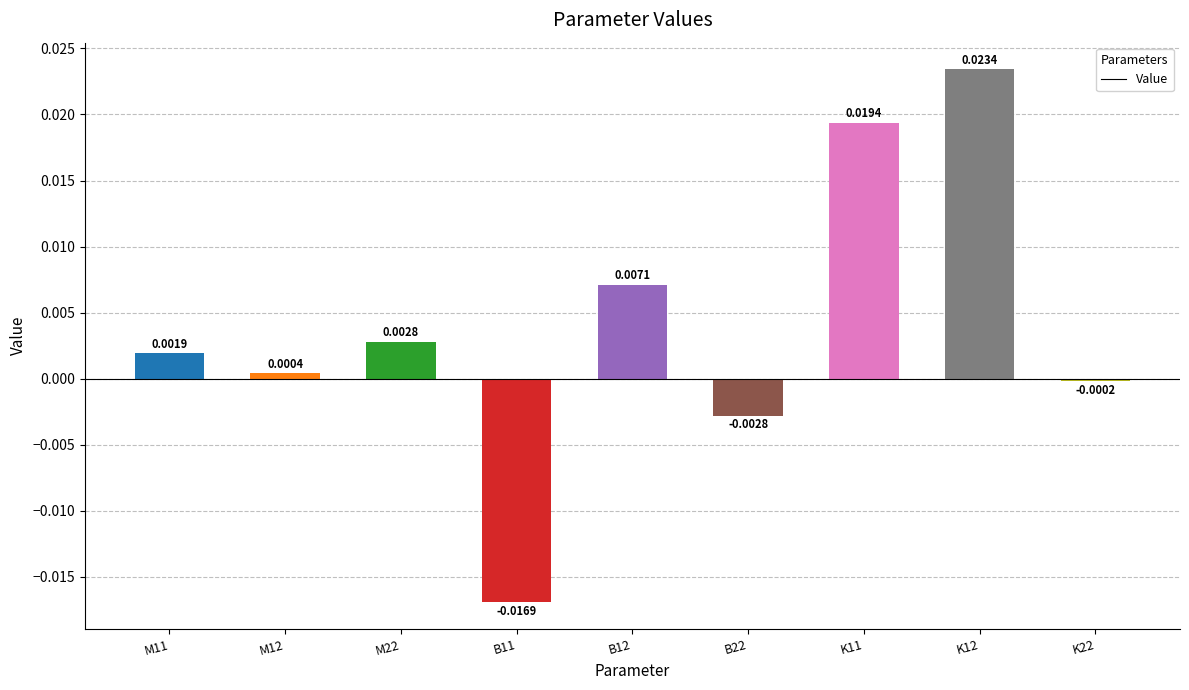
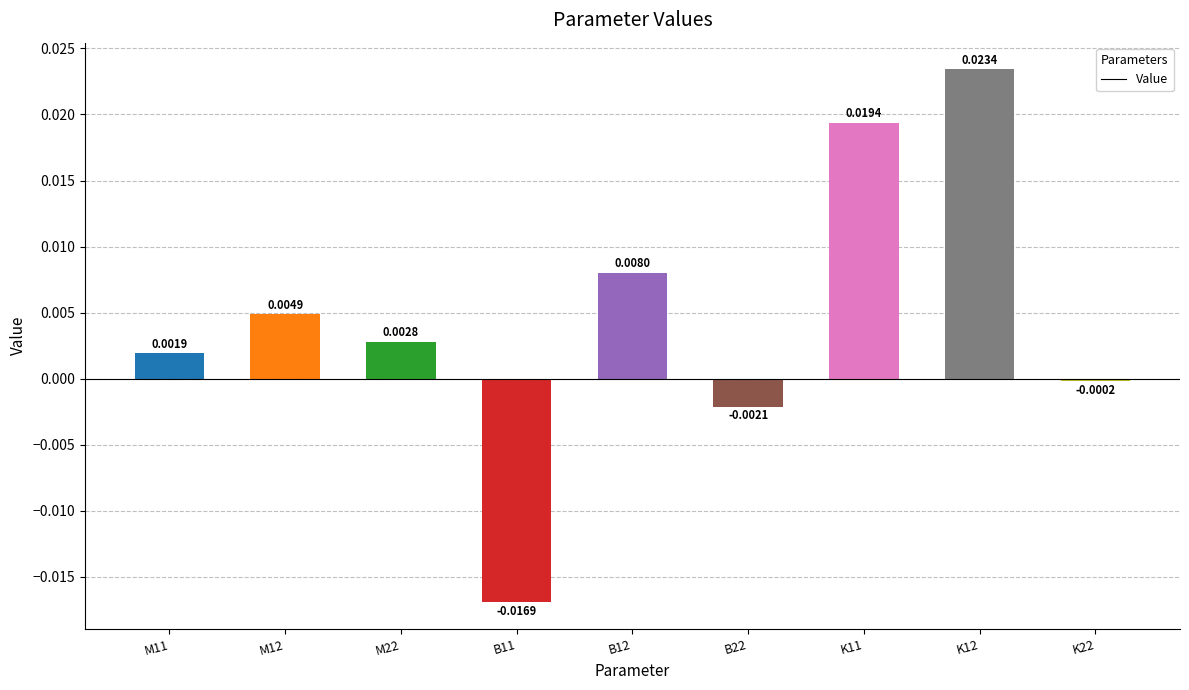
  {
    "M11": 0.0019,
-   "M12": 0.0004,
+   "M12": 0.0049,
    "M22": 0.0028,
    "B11": -0.0169,
-   "B12": 0.0071,
-   "B22": -0.0028,
+   "B12": 0.0080,
+   "B22": -0.0021,
    "K11": 0.0194,
    "K12": 0.0234,
    "K22": -0.0002
  }
